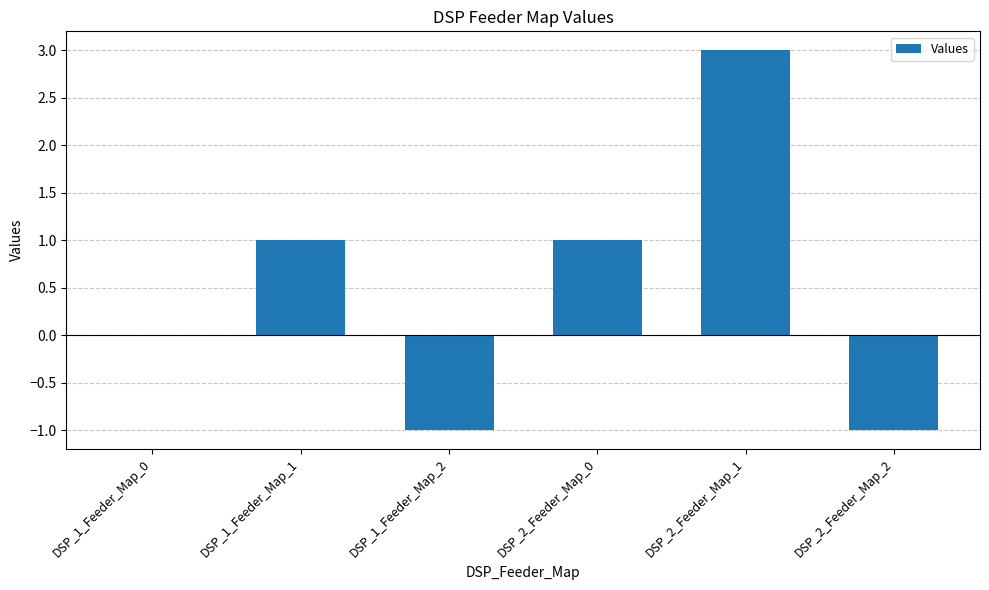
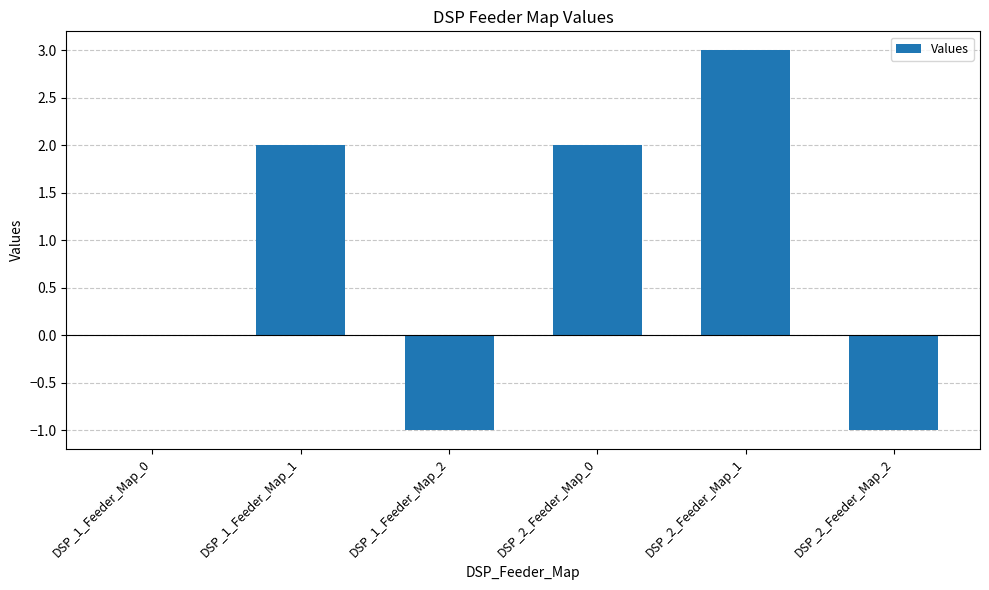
  {
    "DSP_1_Feeder_Map_0": 0,
-   "DSP_1_Feeder_Map_1": 1,
+   "DSP_1_Feeder_Map_1": 2,
    "DSP_1_Feeder_Map_2": -1,
-   "DSP_2_Feeder_Map_0": 1,
+   "DSP_2_Feeder_Map_0": 2,
    "DSP_2_Feeder_Map_1": 3,
    "DSP_2_Feeder_Map_2": -1
  }
